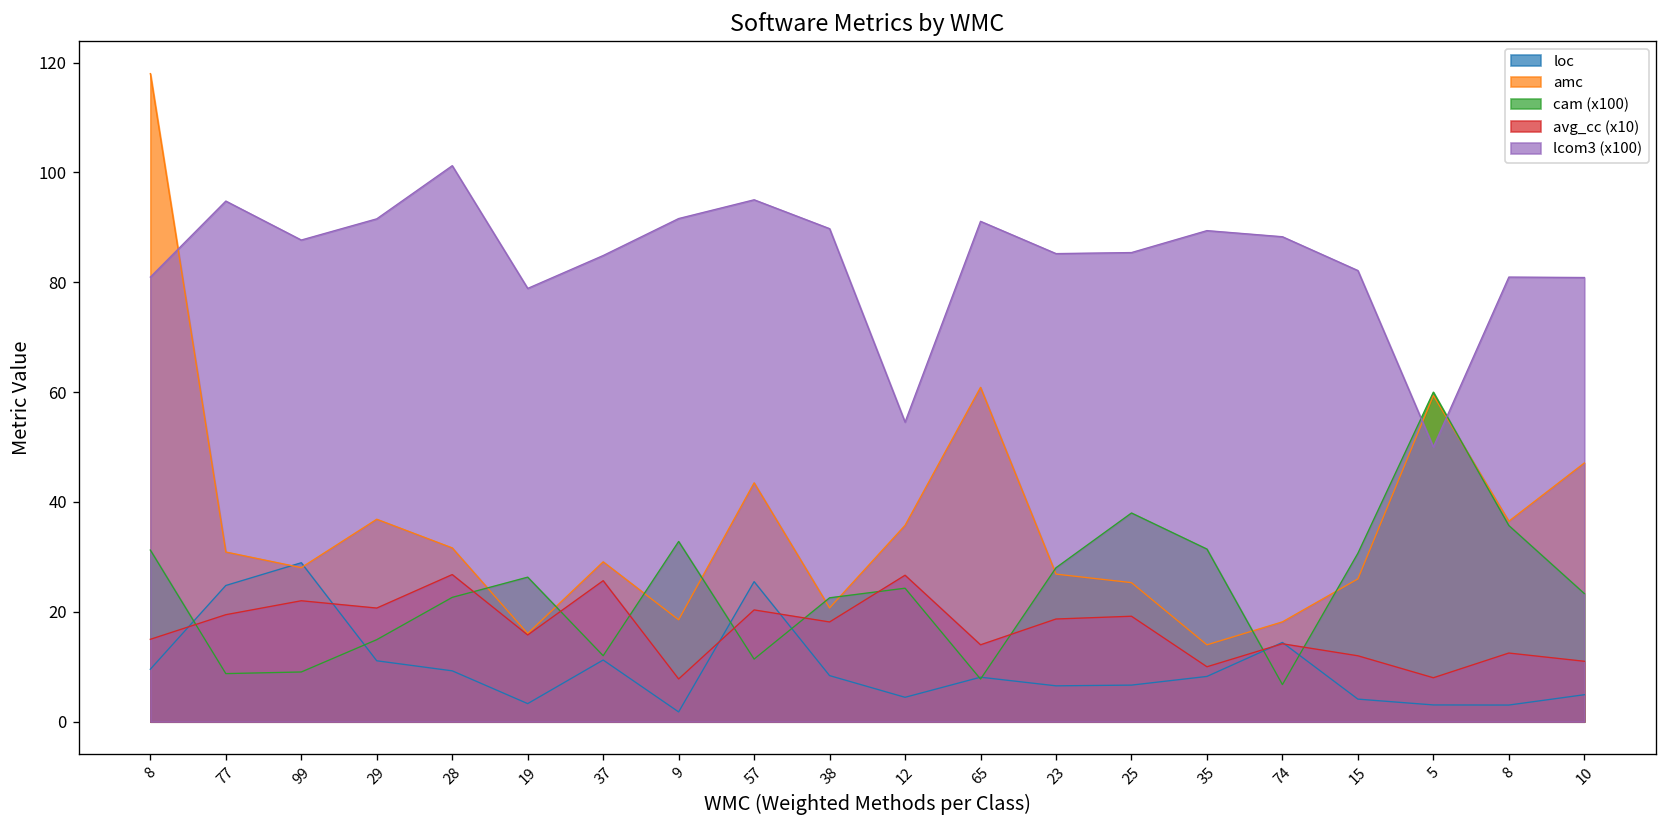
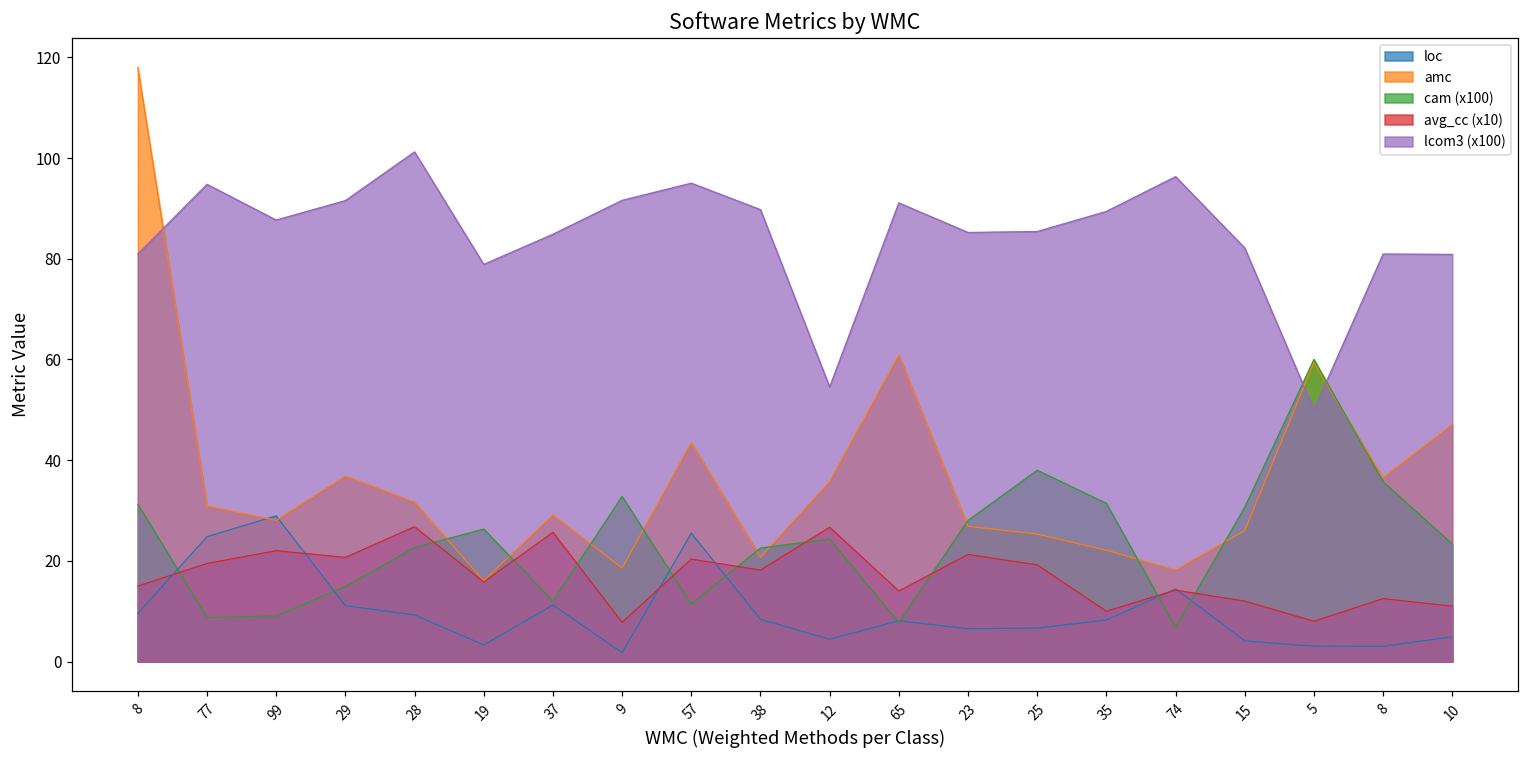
  {
    "loc": {
      "77": 25,
      "99": 29,
      "29": 11,
      "28": 9,
      "19": 3,
      "37": 11,
      "9": 2,
      "57": 26,
      "38": 8,
      "12": 4,
      "23": 7,
      "25": 7,
      "35": 8,
      "15": 4,
      "5": 3,
      "10": 5
    },
    "amc": {
      "77": 31,
      "99": 28,
      "29": 37,
      "28": 32,
      "37": 29,
      "9": 19,
      "57": 43,
      "38": 21,
      "12": 36,
      "65": 61,
      "23": 27,
      "25": 25,
-     "35": 14,
+     "35": 22,
      "74": 18,
      "15": 26,
      "5": 59,
      "10": 47
    },
    "cam (x100)": {
      "77": 9,
      "99": 9,
      "29": 15,
      "28": 23,
      "19": 26,
      "37": 12,
      "9": 33,
      "57": 11,
      "38": 23,
      "12": 24,
      "23": 28,
      "25": 38,
      "35": 31,
      "74": 7,
      "15": 31,
      "5": 60,
      "10": 23
    },
    "avg_cc (x10)": {
      "77": 19,
      "99": 22,
      "29": 21,
      "28": 27,
      "37": 26,
      "9": 8,
      "57": 20,
      "38": 18,
      "12": 27,
      "65": 14,
-     "23": 19,
+     "23": 21,
      "25": 19,
      "35": 10,
      "15": 12,
      "5": 8,
      "10": 11
    },
    "lcom3 (x100)": {
      "77": 95,
      "99": 88,
      "29": 92,
      "28": 101,
      "19": 79,
      "37": 85,
      "9": 92,
      "57": 95,
      "38": 90,
      "12": 55,
      "65": 91,
      "23": 85,
      "25": 85,
      "35": 89,
-     "74": 88,
+     "74": 96,
      "15": 82,
      "5": 50,
      "10": 81
    }
  }
